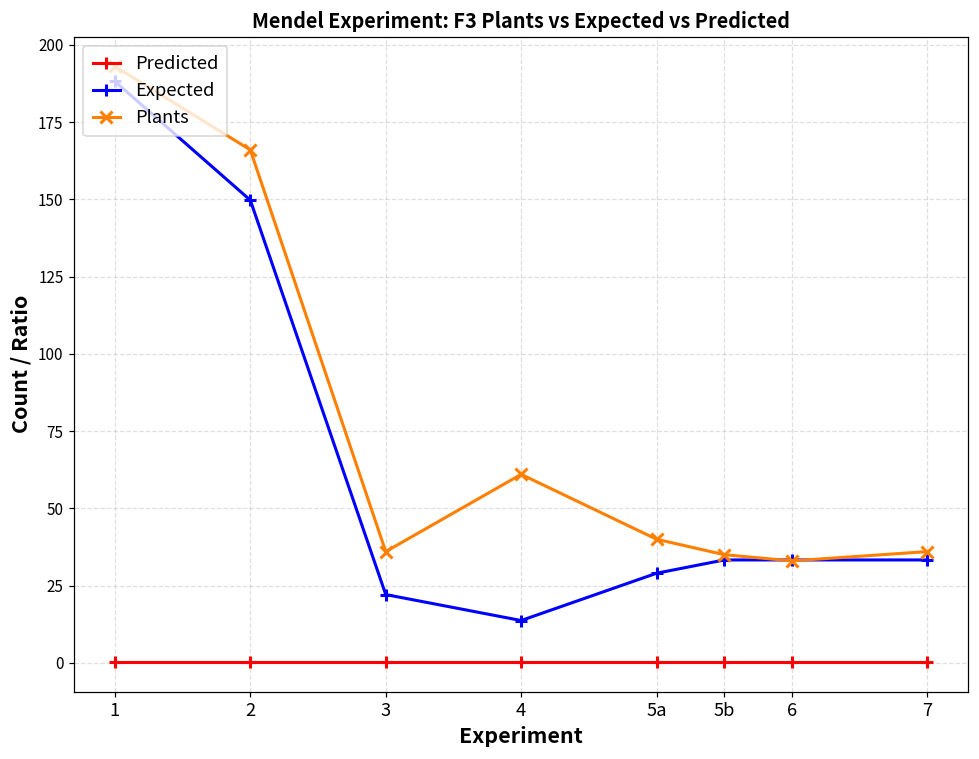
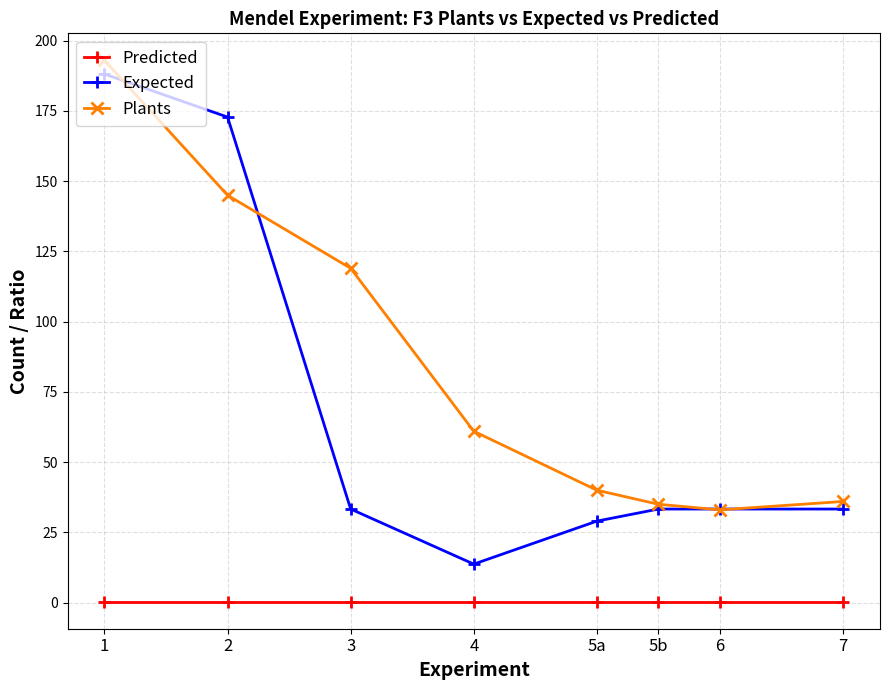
  {
    "Predicted": {
      "1": 0,
      "2": 0,
      "3": 0,
      "4": 0,
      "5a": 0,
      "5b": 0,
      "6": 0,
      "7": 0
    },
    "Expected": {
-     "2": 150,
-     "3": 22,
+     "2": 173,
+     "3": 33,
      "4": 14,
      "5a": 29,
      "5b": 33,
      "7": 33
    },
    "Plants": {
-     "2": 166,
-     "3": 36,
+     "2": 145,
+     "3": 119,
      "4": 61,
      "5a": 40,
      "5b": 35,
      "7": 36
    }
  }
